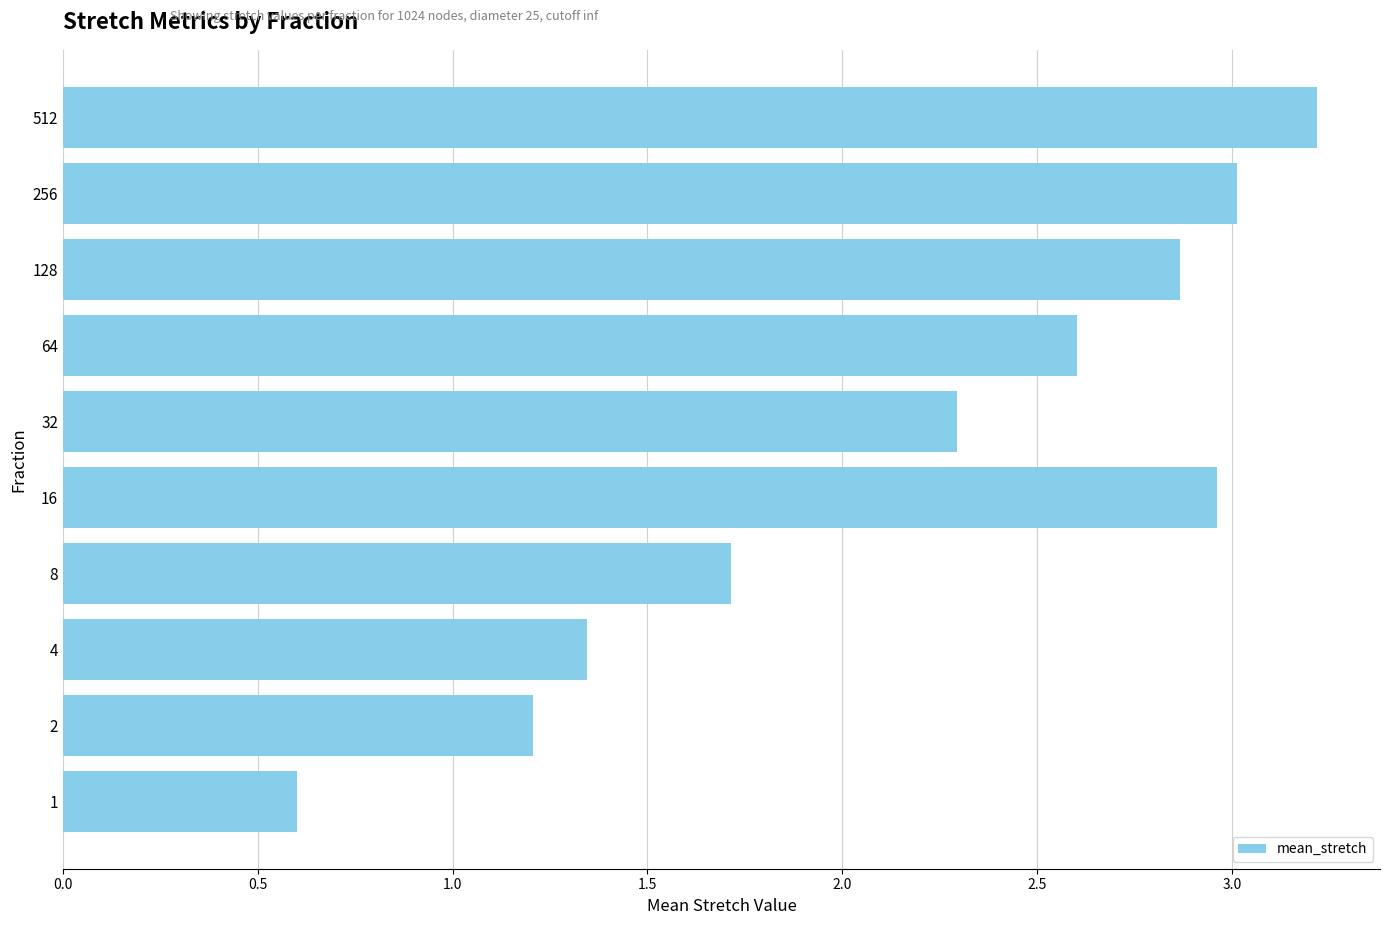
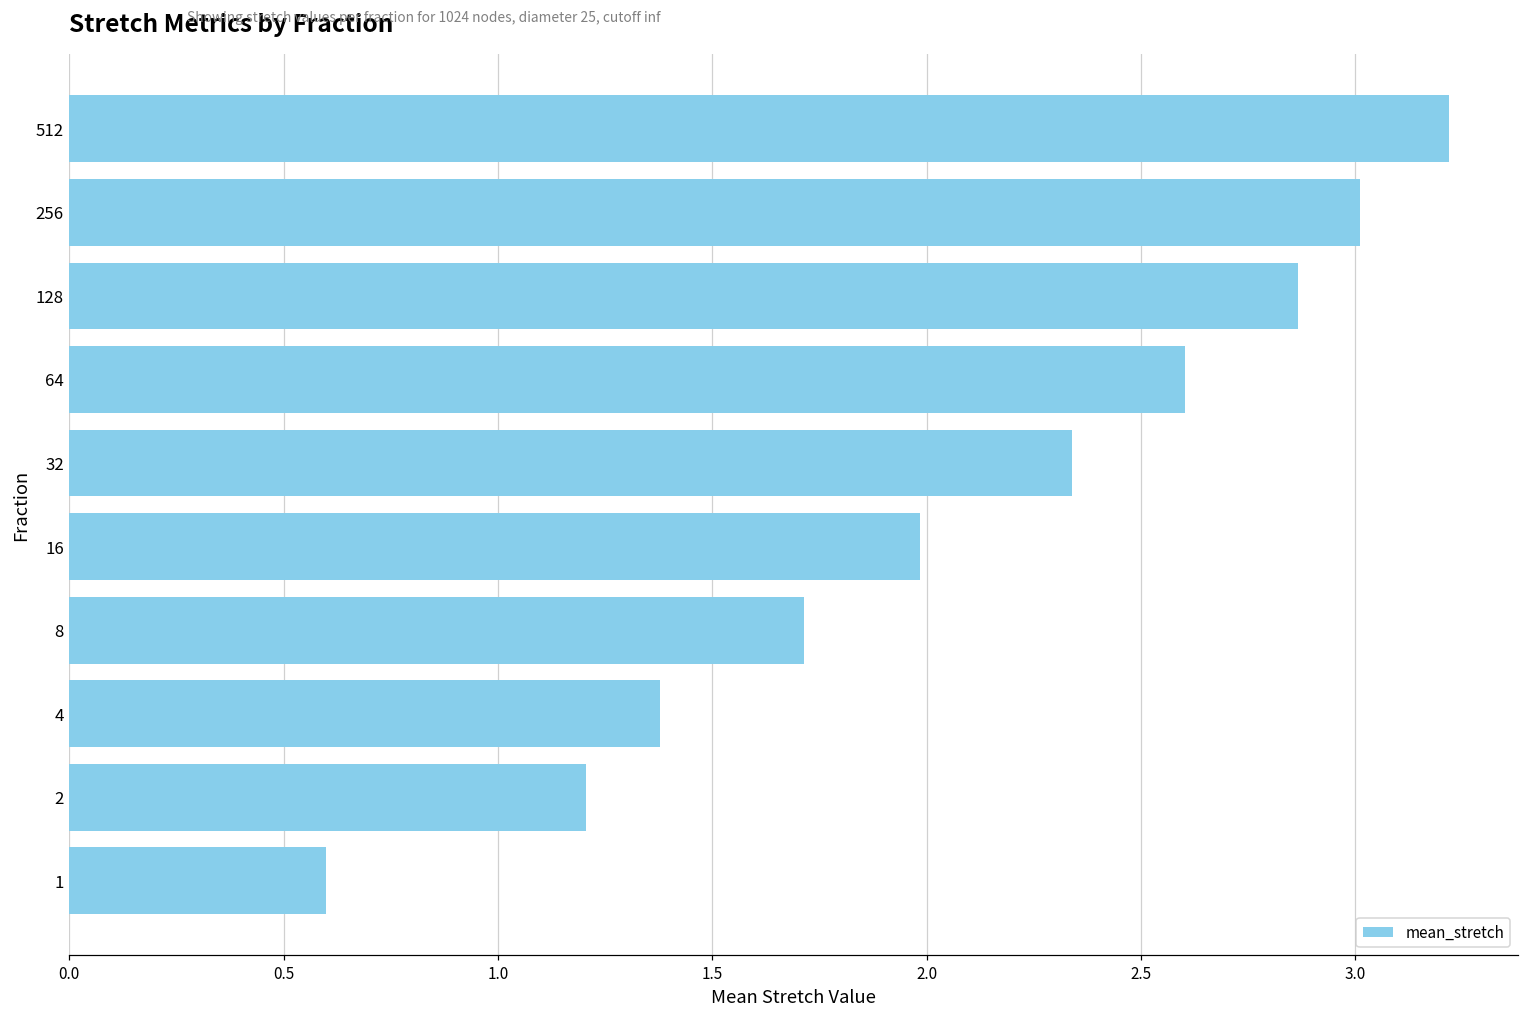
  {
    "512": 3.22,
    "256": 3.01,
    "128": 2.87,
    "64": 2.60,
-   "32": 2.29,
-   "16": 2.96,
+   "32": 2.34,
+   "16": 1.98,
    "8": 1.71,
-   "4": 1.34,
+   "4": 1.38,
    "2": 1.21,
    "1": 0.60
  }
